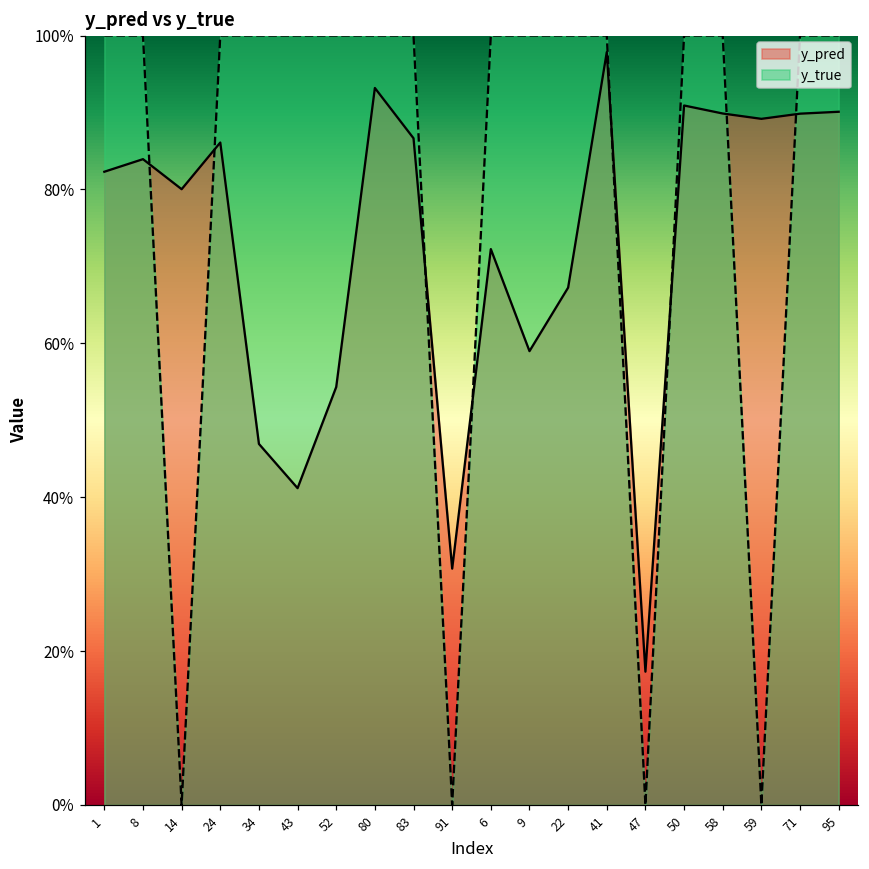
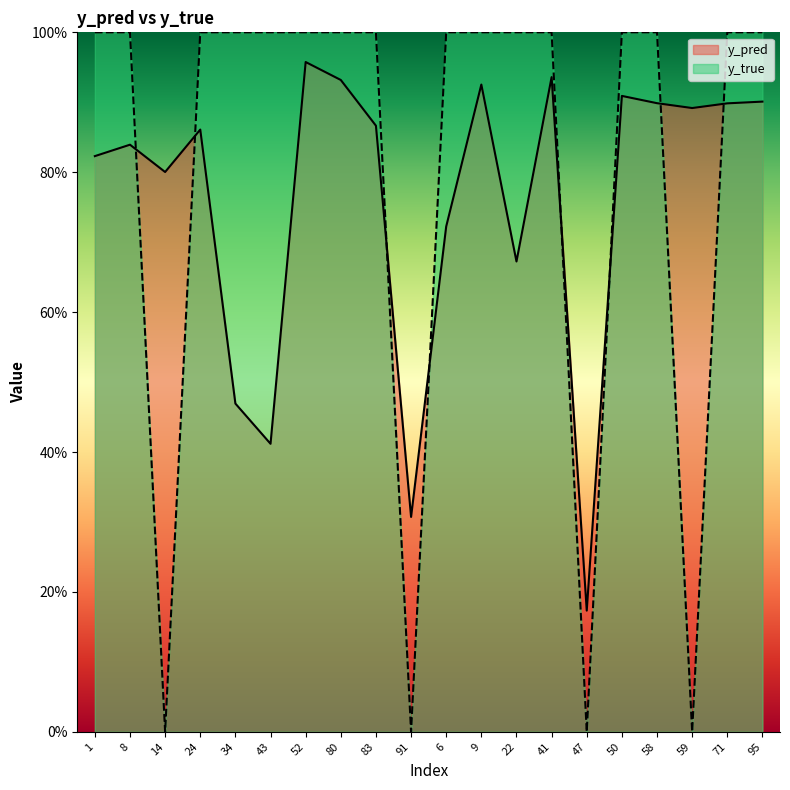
  {
    "y_pred": {
      "1": "82%",
      "8": "84%",
      "14": "80%",
      "24": "86%",
      "34": "47%",
      "43": "41%",
-     "52": "54%",
+     "52": "96%",
      "80": "93%",
      "83": "87%",
      "91": "31%",
      "6": "72%",
-     "9": "59%",
+     "9": "93%",
      "22": "67%",
-     "41": "98%",
+     "41": "94%",
      "47": "17%",
      "50": "91%",
      "58": "90%",
      "59": "89%",
      "71": "90%",
      "95": "90%"
    },
    "y_true": {
      "1": "100%",
      "8": "100%",
      "14": "0%",
      "24": "100%",
      "34": "100%",
      "43": "100%",
      "52": "100%",
      "80": "100%",
      "83": "100%",
      "91": "0%",
      "6": "100%",
      "9": "100%",
      "22": "100%",
      "41": "100%",
      "47": "0%",
      "50": "100%",
      "58": "100%",
      "59": "0%",
      "71": "100%",
      "95": "100%"
    }
  }
